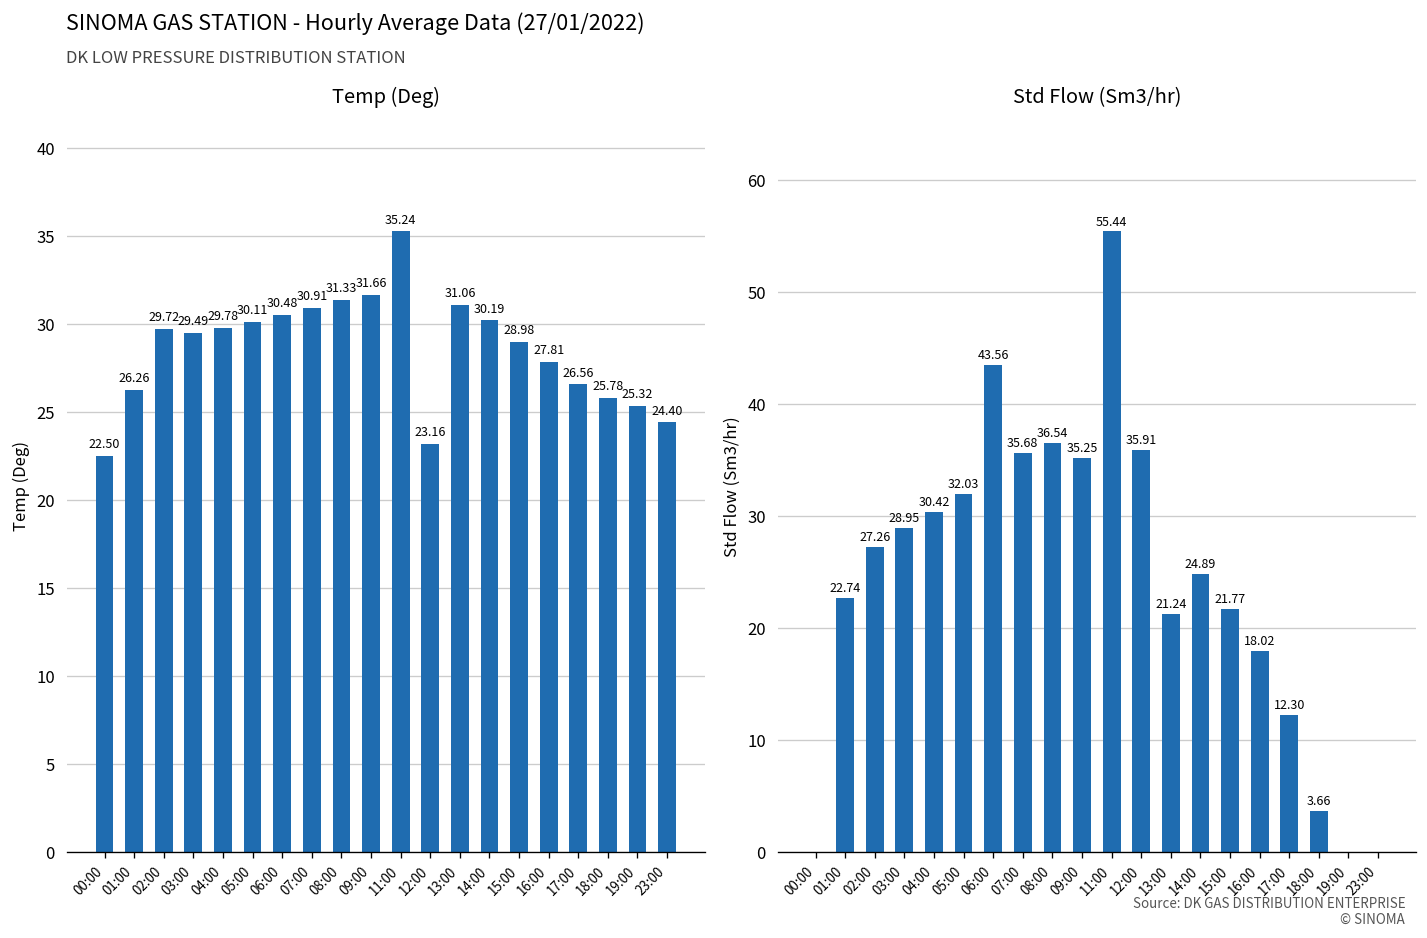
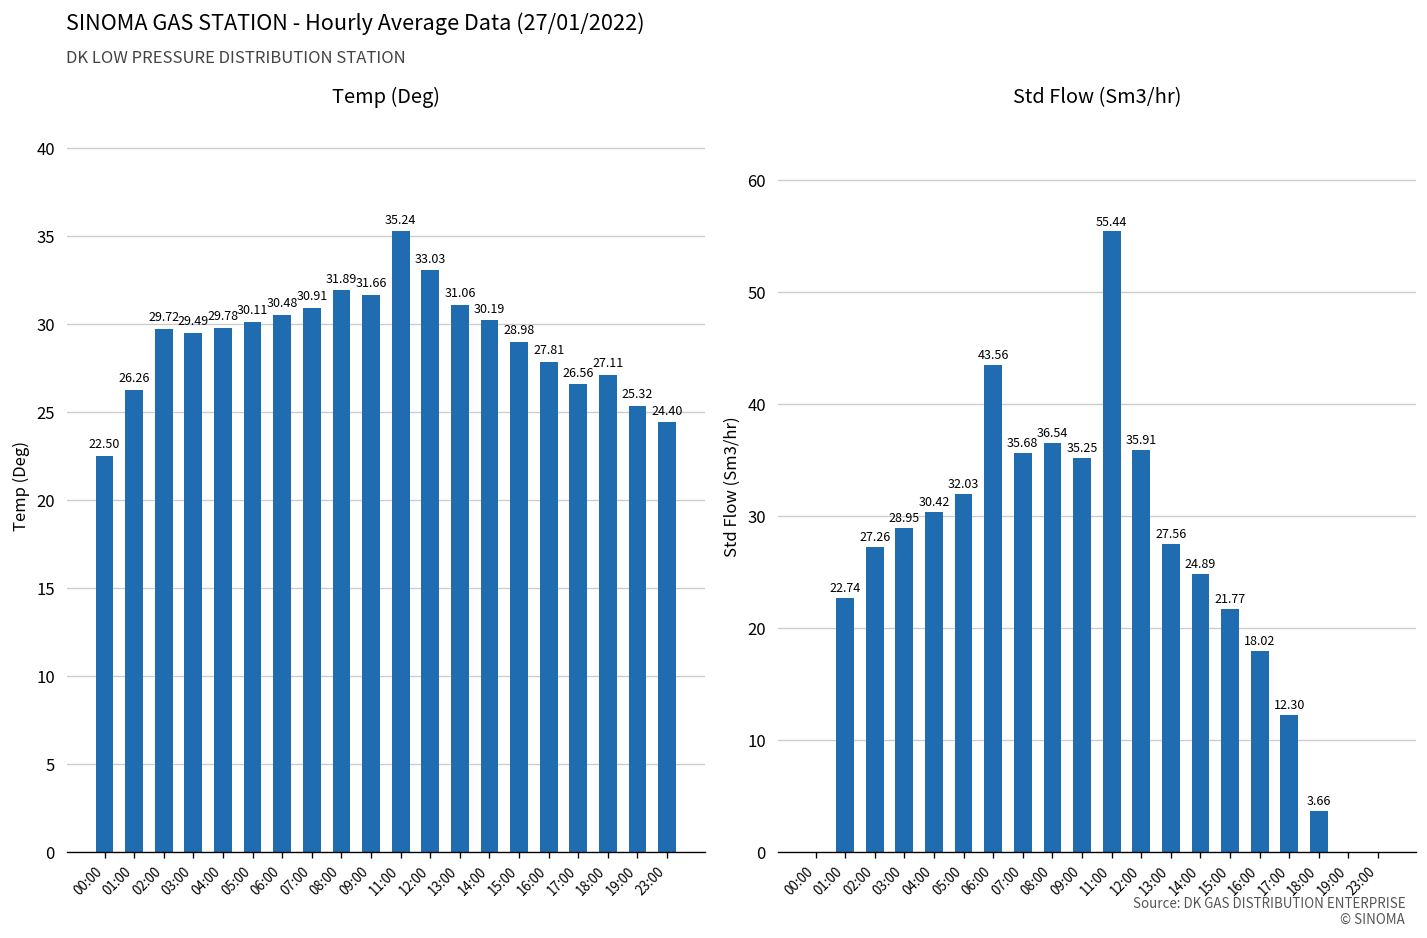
  {
    "Temp (Deg)": {
      "00:00": 22.50,
      "01:00": 26.26,
      "02:00": 29.72,
      "03:00": 29.49,
      "04:00": 29.78,
      "05:00": 30.11,
      "06:00": 30.48,
      "07:00": 30.91,
-     "08:00": 31.33,
+     "08:00": 31.89,
      "09:00": 31.66,
      "11:00": 35.24,
-     "12:00": 23.16,
+     "12:00": 33.03,
      "13:00": 31.06,
      "14:00": 30.19,
      "15:00": 28.98,
      "16:00": 27.81,
      "17:00": 26.56,
-     "18:00": 25.78,
+     "18:00": 27.11,
      "19:00": 25.32,
      "23:00": 24.40
    },
    "Std Flow (Sm3/hr)": {
      "01:00": 22.74,
      "02:00": 27.26,
      "03:00": 28.95,
      "04:00": 30.42,
      "05:00": 32.03,
      "06:00": 43.56,
      "07:00": 35.68,
      "08:00": 36.54,
      "09:00": 35.25,
      "11:00": 55.44,
      "12:00": 35.91,
-     "13:00": 21.24,
+     "13:00": 27.56,
      "14:00": 24.89,
      "15:00": 21.77,
      "16:00": 18.02,
      "17:00": 12.30,
      "18:00": 3.66
    }
  }
